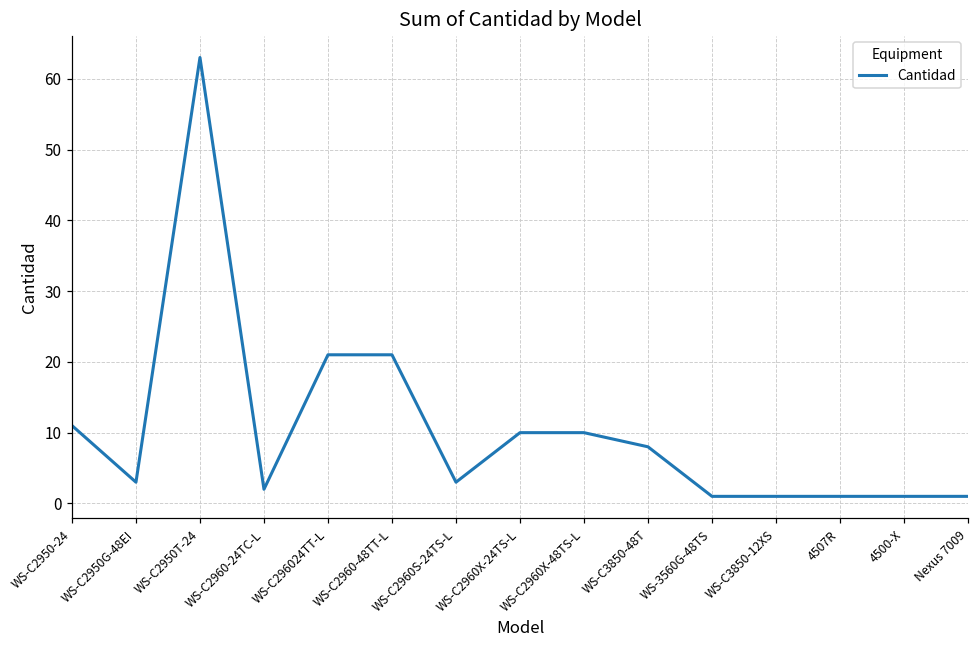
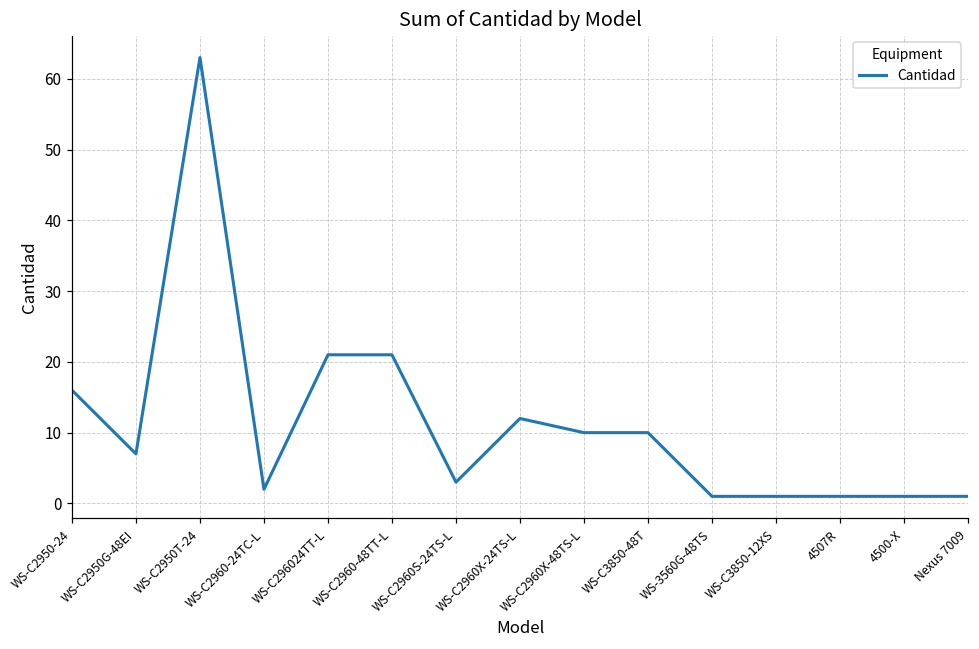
  {
-   "WS-C2950-24": 11,
-   "WS-C2950G-48EI": 3,
+   "WS-C2950-24": 16,
+   "WS-C2950G-48EI": 7,
    "WS-C2950T-24": 63,
    "WS-C2960-24TC-L": 2,
    "WS-C296024TT-L": 21,
    "WS-C2960-48TT-L": 21,
    "WS-C2960S-24TS-L": 3,
-   "WS-C2960X-24TS-L": 10,
+   "WS-C2960X-24TS-L": 12,
    "WS-C2960X-48TS-L": 10,
-   "WS-C3850-48T": 8,
+   "WS-C3850-48T": 10,
    "WS-3560G-48TS": 1,
    "WS-C3850-12XS": 1,
    "4507R": 1,
    "4500-X": 1,
    "Nexus 7009": 1
  }
